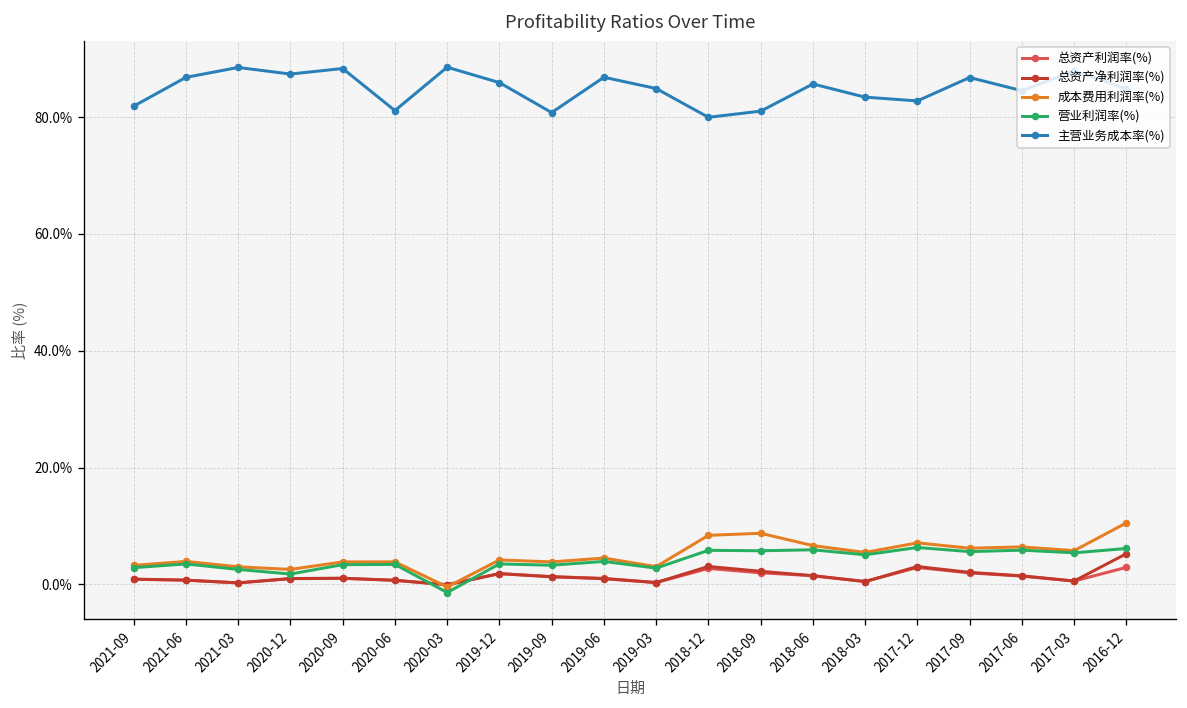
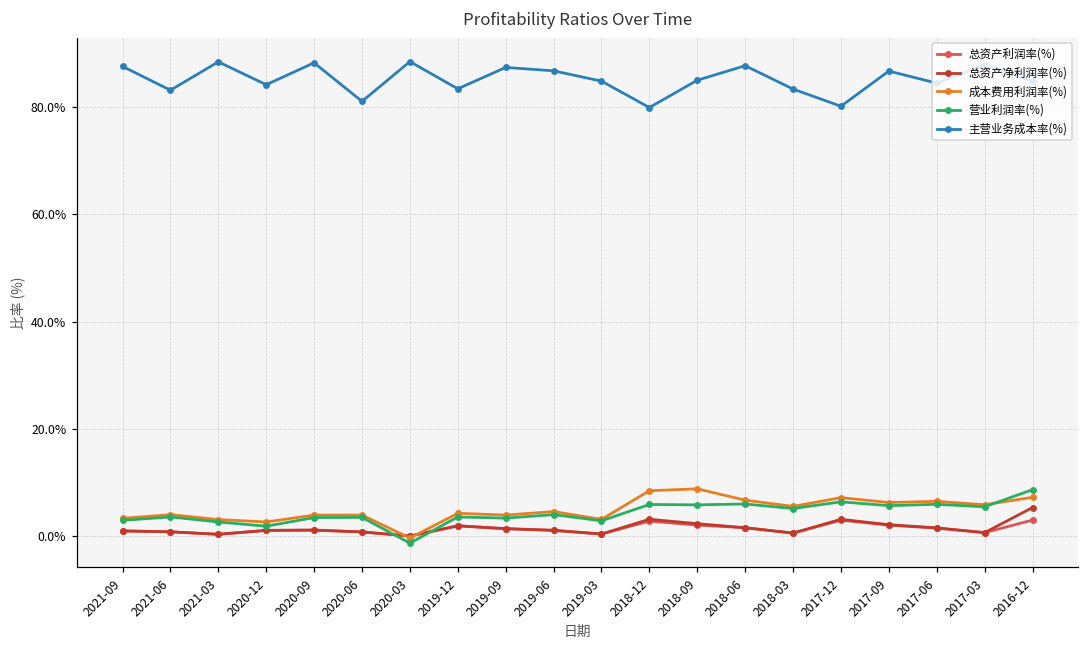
  {
    "成本费用利润率(%)": {
      "2020-12": "3%",
      "2019-12": "4%",
      "2019-09": "4%",
      "2019-06": "5%",
      "2018-12": "8%",
      "2018-09": "9%",
      "2018-06": "7%",
      "2017-12": "7%",
      "2017-09": "6%",
      "2017-06": "6%",
-     "2016-12": "11%"
+     "2016-12": "7%"
    },
    "营业利润率(%)": {
      "2020-12": "2%",
      "2020-03": "-1%",
      "2019-12": "4%",
      "2019-09": "3%",
      "2019-06": "4%",
      "2018-12": "6%",
      "2018-09": "6%",
      "2018-06": "6%",
      "2017-12": "6%",
      "2017-09": "6%",
      "2017-06": "6%",
-     "2016-12": "6%"
+     "2016-12": "9%"
    },
    "主营业务成本率(%)": {
-     "2021-09": "82%",
-     "2021-06": "87%",
+     "2021-09": "88%",
+     "2021-06": "83%",
      "2021-03": "89%",
-     "2020-12": "87%",
+     "2020-12": "84%",
      "2020-09": "88%",
      "2020-06": "81%",
      "2020-03": "89%",
-     "2019-12": "86%",
-     "2019-09": "81%",
+     "2019-12": "83%",
+     "2019-09": "87%",
      "2019-06": "87%",
      "2019-03": "85%",
      "2018-12": "80%",
-     "2018-09": "81%",
-     "2018-06": "86%",
+     "2018-09": "85%",
+     "2018-06": "88%",
      "2018-03": "83%",
-     "2017-12": "83%",
+     "2017-12": "80%",
      "2017-09": "87%"
    }
  }
